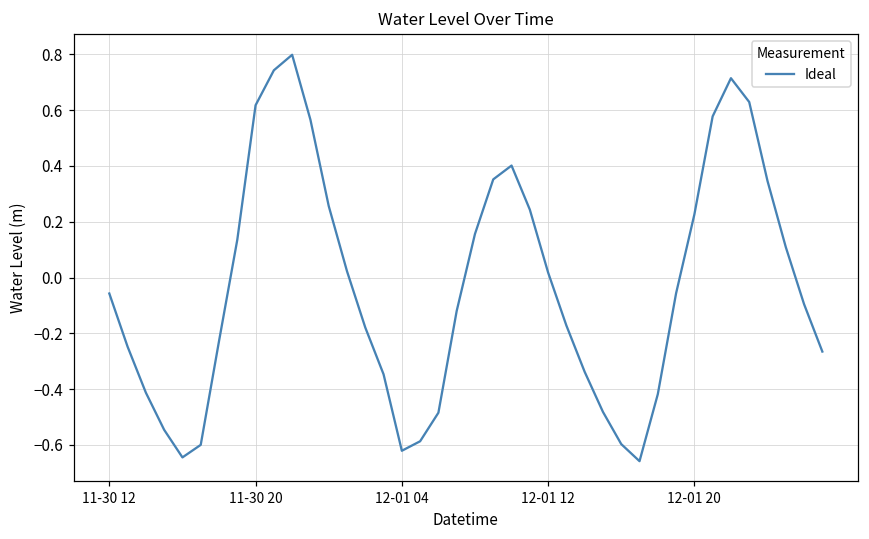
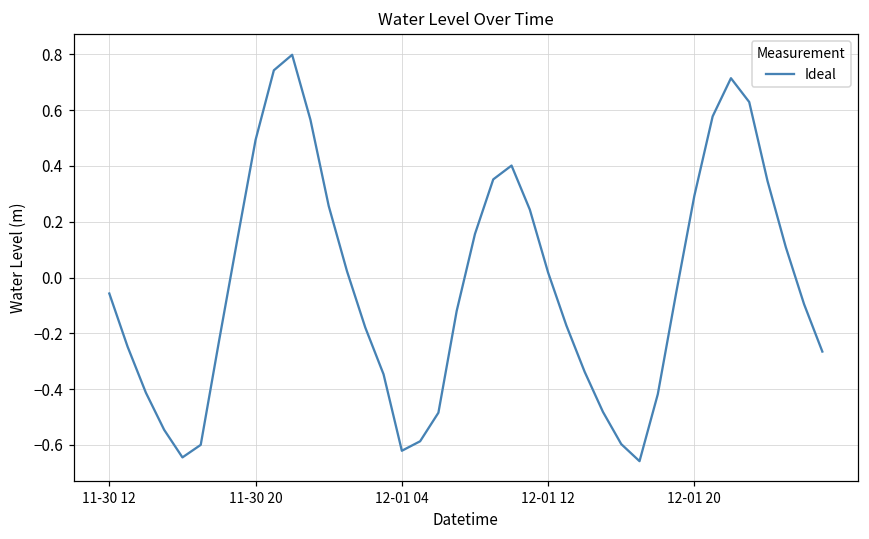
  {
    "11-30 12": -0.06,
-   "11-30 20": 0.62,
+   "11-30 20": 0.49,
    "12-01 04": -0.62,
    "12-01 12": 0.02,
-   "12-01 20": 0.23
+   "12-01 20": 0.29
  }
